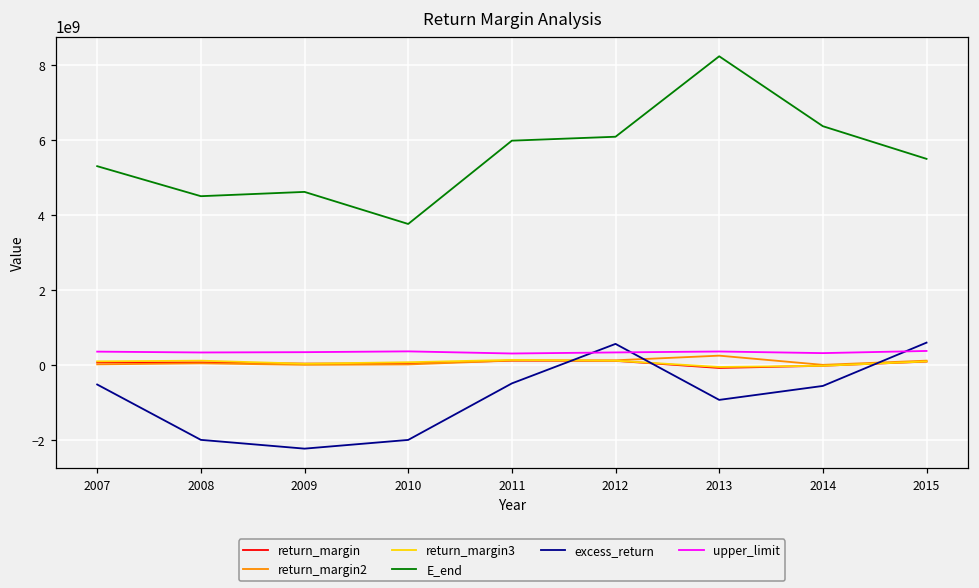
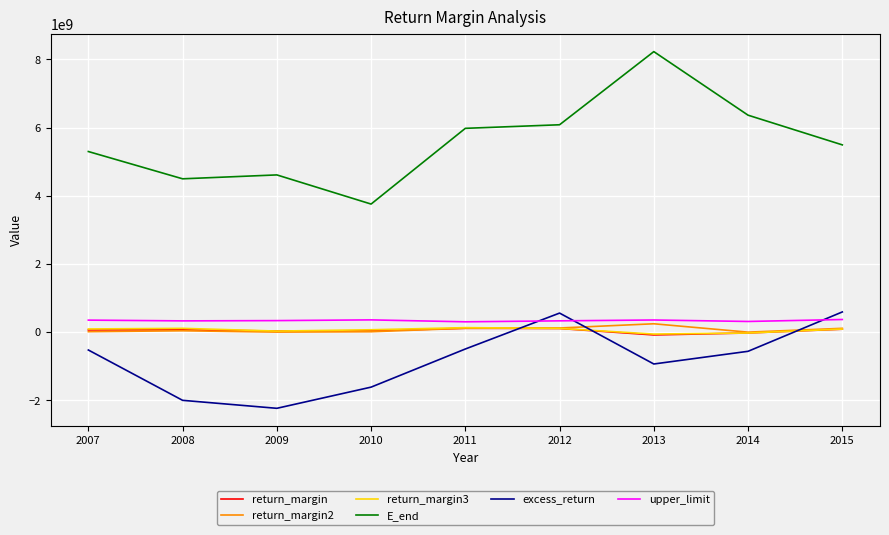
  {
    "return_margin2": {
      "2013": 200000000
    },
    "E_end": {
      "2007": 5300000000,
      "2008": 4500000000,
      "2009": 4600000000,
      "2010": 3800000000,
      "2011": 6000000000,
      "2012": 6100000000,
      "2013": 8200000000,
      "2014": 6400000000,
      "2015": 5500000000
    },
    "excess_return": {
      "2007": -500000000,
      "2008": -2000000000,
      "2009": -2200000000,
-     "2010": -2000000000,
+     "2010": -1600000000,
      "2011": -500000000,
      "2012": 600000000,
      "2013": -900000000,
      "2014": -600000000,
      "2015": 600000000
    },
    "upper_limit": {
      "2007": 400000000,
      "2008": 300000000,
      "2009": 300000000,
      "2010": 400000000,
      "2011": 300000000,
      "2012": 300000000,
      "2013": 400000000,
      "2014": 300000000,
      "2015": 400000000
    }
  }
